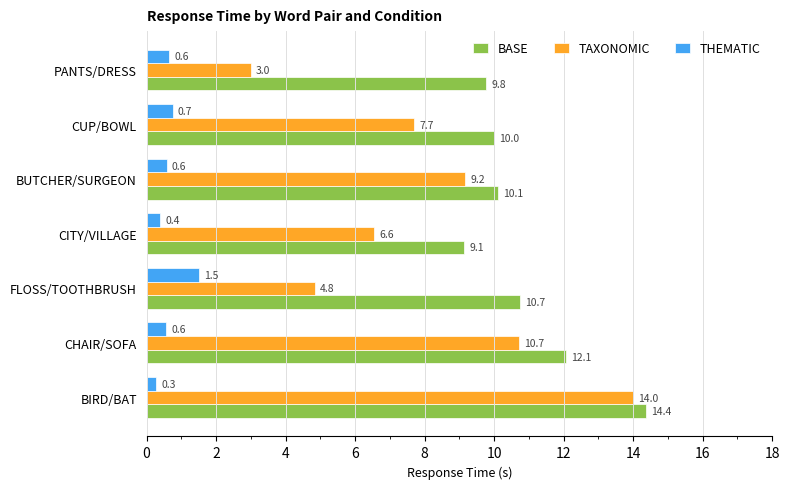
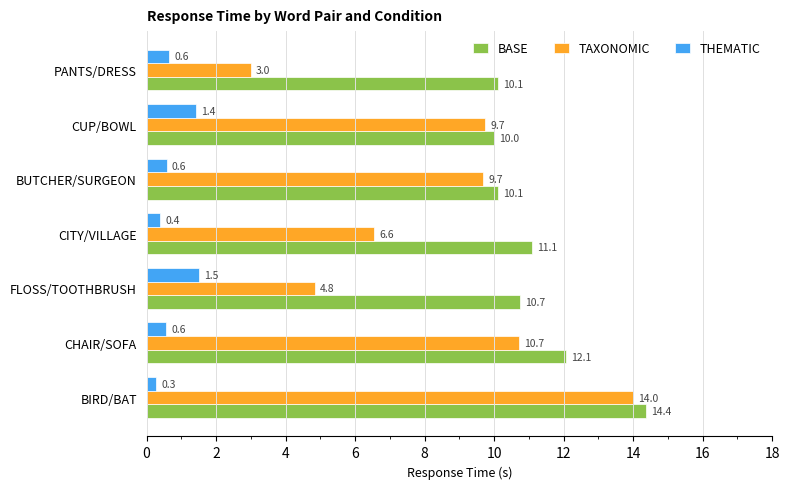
  {
    "BASE": {
-     "PANTS/DRESS": 9.8,
+     "PANTS/DRESS": 10.1,
      "CUP/BOWL": 10.0,
      "BUTCHER/SURGEON": 10.1,
-     "CITY/VILLAGE": 9.1,
+     "CITY/VILLAGE": 11.1,
      "FLOSS/TOOTHBRUSH": 10.7,
      "CHAIR/SOFA": 12.1,
      "BIRD/BAT": 14.4
    },
    "TAXONOMIC": {
      "PANTS/DRESS": 3.0,
-     "CUP/BOWL": 7.7,
-     "BUTCHER/SURGEON": 9.2,
+     "CUP/BOWL": 9.7,
+     "BUTCHER/SURGEON": 9.7,
      "CITY/VILLAGE": 6.6,
      "FLOSS/TOOTHBRUSH": 4.8,
      "CHAIR/SOFA": 10.7,
      "BIRD/BAT": 14.0
    },
    "THEMATIC": {
      "PANTS/DRESS": 0.6,
-     "CUP/BOWL": 0.7,
+     "CUP/BOWL": 1.4,
      "BUTCHER/SURGEON": 0.6,
      "CITY/VILLAGE": 0.4,
      "FLOSS/TOOTHBRUSH": 1.5,
      "CHAIR/SOFA": 0.6,
      "BIRD/BAT": 0.3
    }
  }
